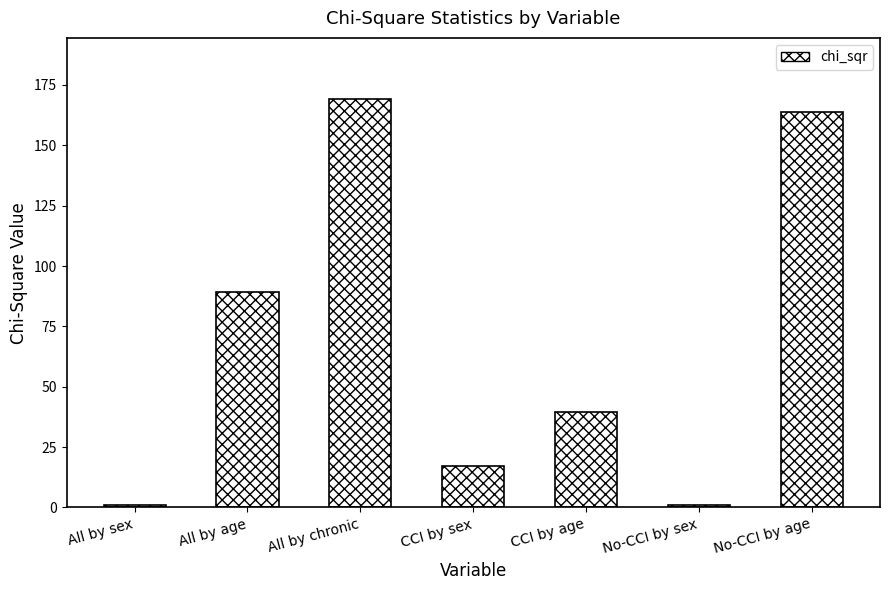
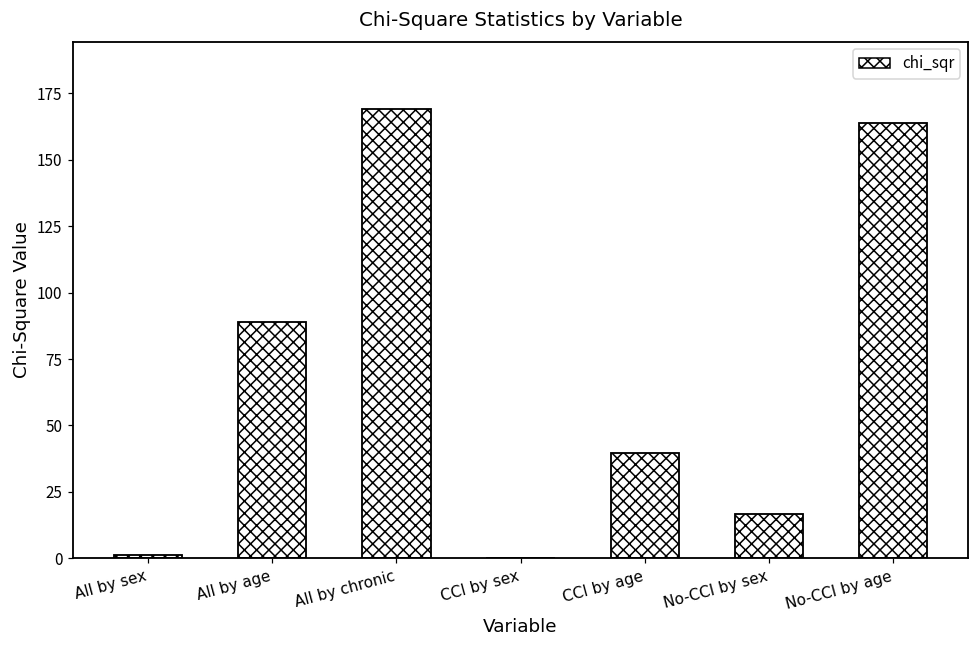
  {
    "All by age": 89,
    "All by chronic": 169,
-   "CCI by sex": 17,
+   "CCI by sex": 0,
    "CCI by age": 40,
-   "No-CCI by sex": 1,
+   "No-CCI by sex": 17,
    "No-CCI by age": 164
  }
